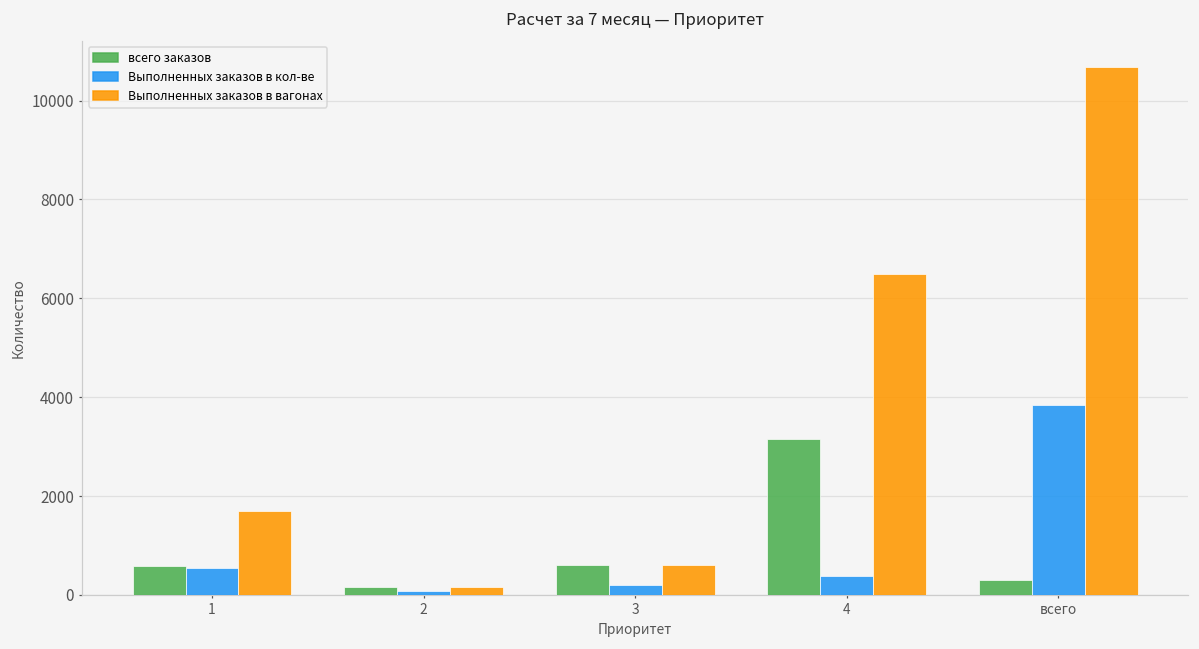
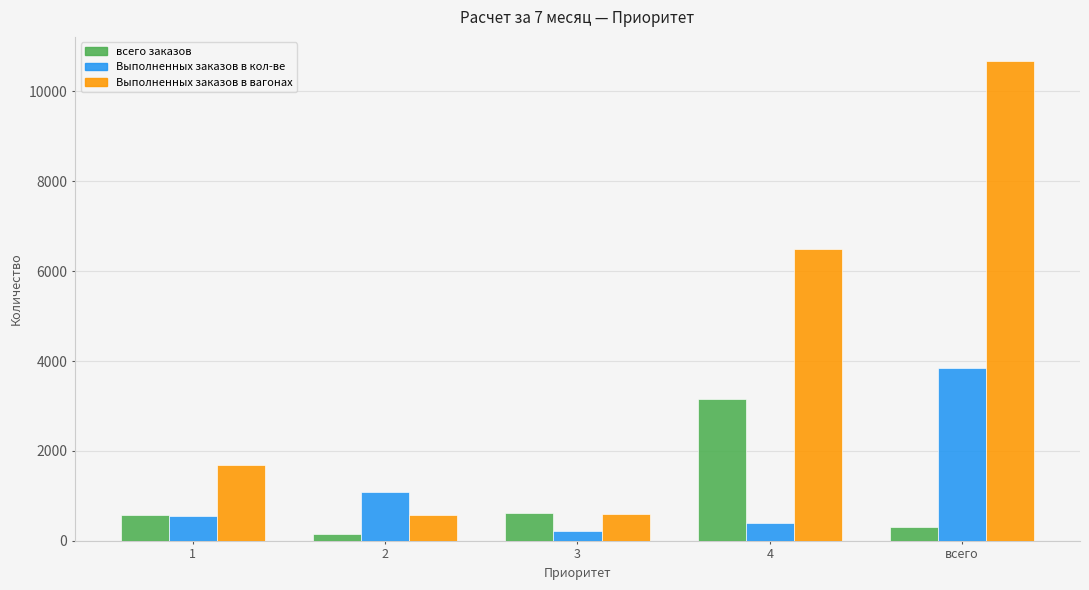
  {
    "всего заказов": {
      "1": 600,
      "2": 200,
      "3": 600,
      "4": 3100,
      "всего": 300
    },
    "Выполненных заказов в кол-ве": {
      "1": 500,
-     "2": 100,
+     "2": 1100,
      "3": 200,
      "4": 400,
      "всего": 3800
    },
    "Выполненных заказов в вагонах": {
      "1": 1700,
-     "2": 200,
+     "2": 600,
      "3": 600,
      "4": 6500,
      "всего": 10700
    }
  }
